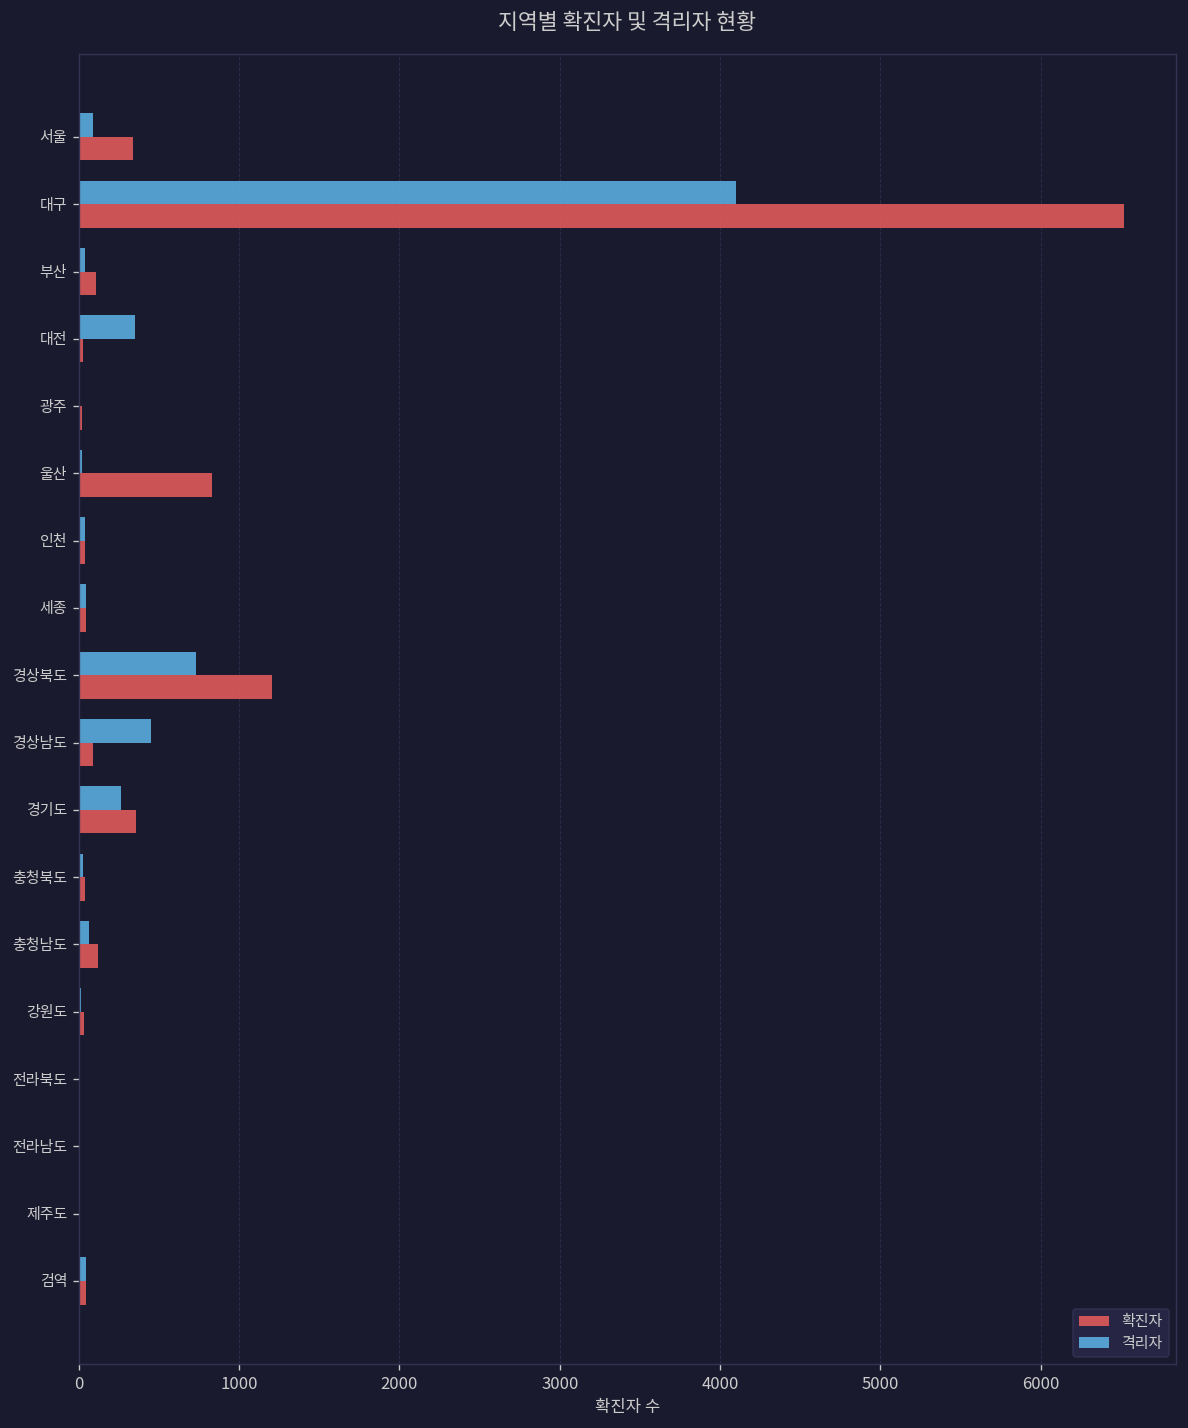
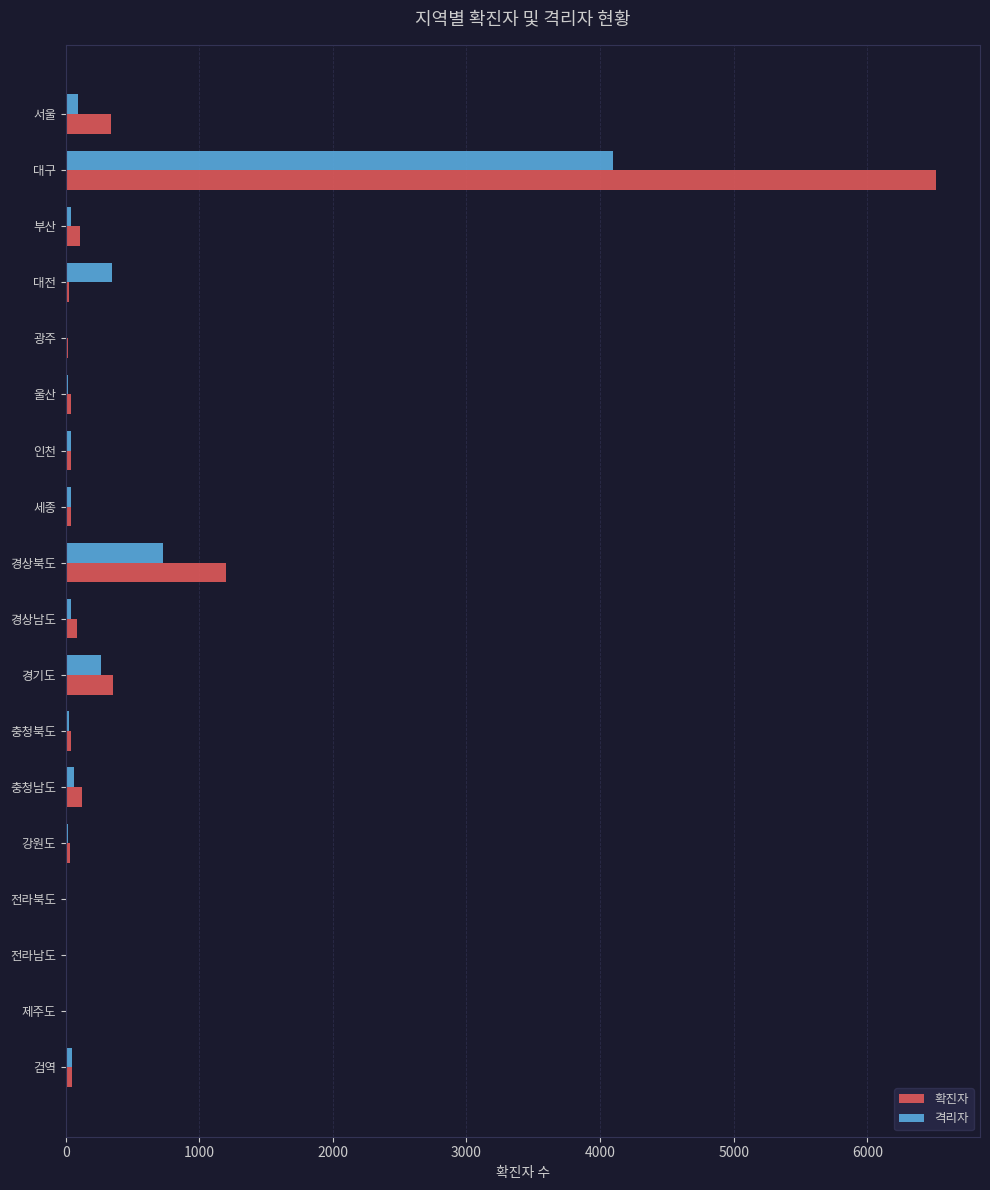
  {
    "확진자": {
      "서울": 340,
      "대구": 6520,
      "부산": 110,
      "대전": 20,
      "광주": 20,
-     "울산": 830,
+     "울산": 40,
      "인천": 40,
      "세종": 40,
      "경상북도": 1200,
      "경상남도": 90,
      "경기도": 350,
      "충청북도": 40,
      "충청남도": 120,
      "강원도": 30,
      "검역": 50
    },
    "격리자": {
      "서울": 90,
      "대구": 4100,
      "부산": 40,
      "대전": 350,
      "인천": 40,
      "세종": 40,
      "경상북도": 730,
-     "경상남도": 450,
+     "경상남도": 40,
      "경기도": 260,
      "충청북도": 30,
      "충청남도": 60,
      "제주도": 0,
      "검역": 50
    }
  }
